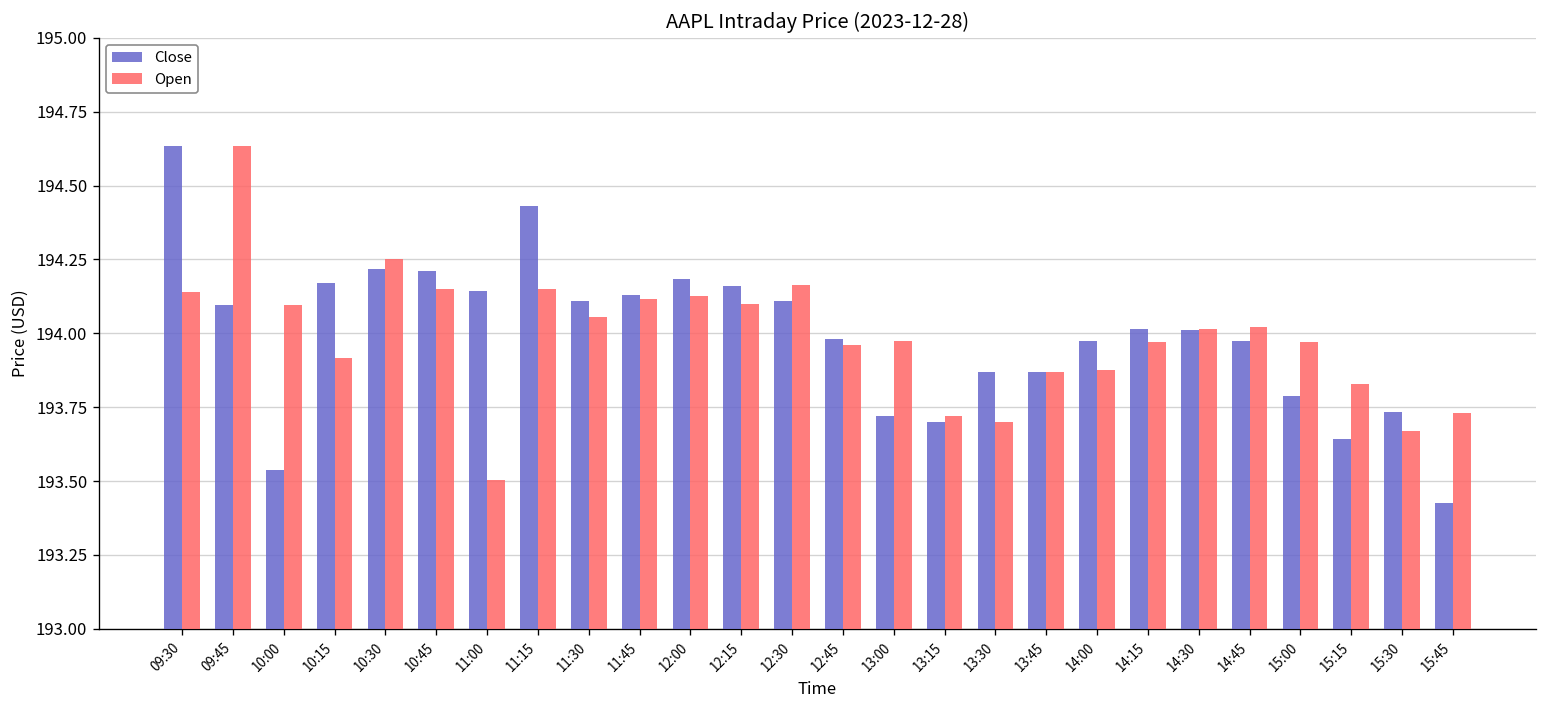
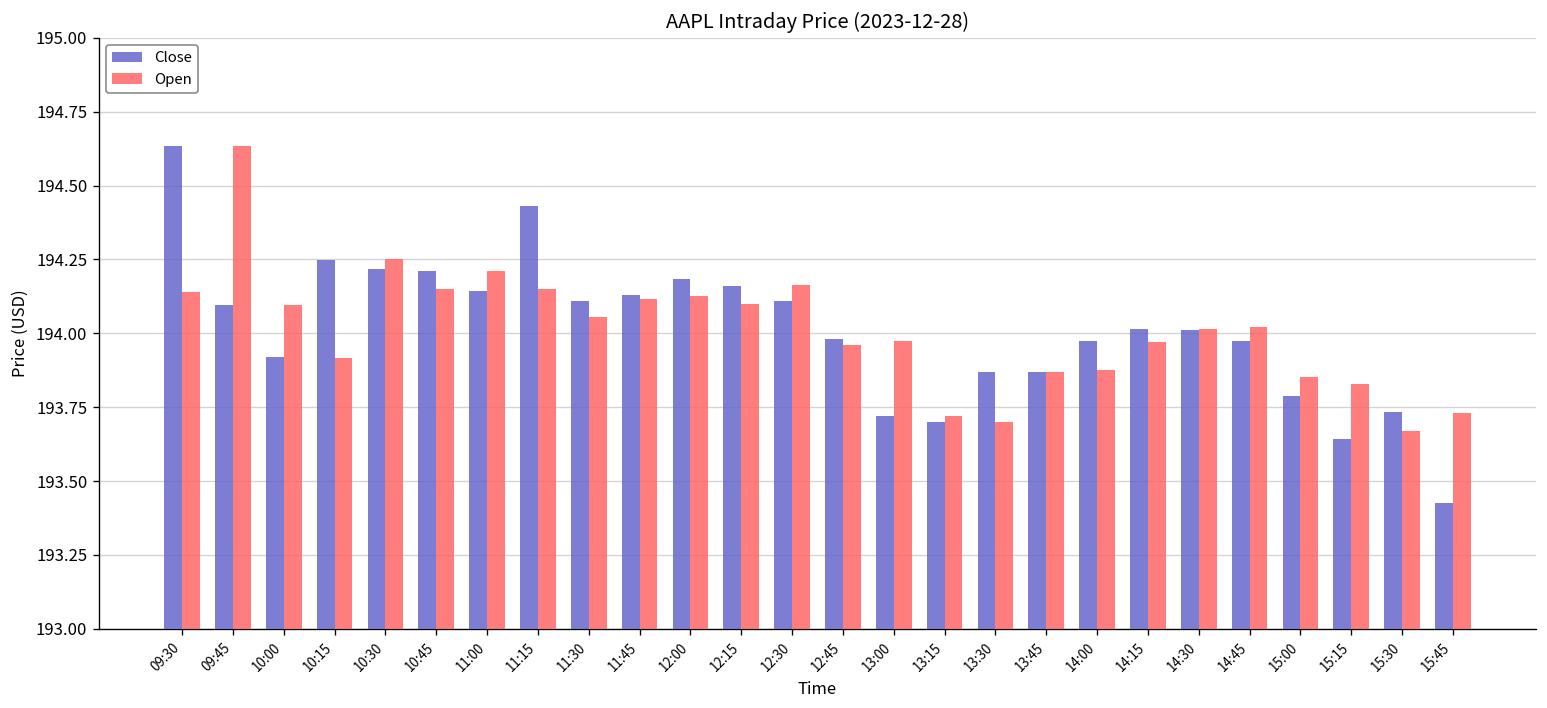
  {
    "Close": {
      "09:30": 194.63,
      "09:45": 194.10,
-     "10:00": 193.54,
-     "10:15": 194.17,
+     "10:00": 193.92,
+     "10:15": 194.25,
      "10:30": 194.22,
      "10:45": 194.21,
      "11:00": 194.14,
      "11:15": 194.43,
      "11:30": 194.11,
      "11:45": 194.13,
      "12:00": 194.18,
      "12:15": 194.16,
      "12:30": 194.11,
      "12:45": 193.98,
      "13:00": 193.72,
      "13:15": 193.70,
      "13:30": 193.87,
      "13:45": 193.87,
      "14:00": 193.98,
      "14:15": 194.01,
      "14:30": 194.01,
      "14:45": 193.97,
      "15:00": 193.79,
      "15:15": 193.64,
      "15:30": 193.74,
      "15:45": 193.43
    },
    "Open": {
      "09:30": 194.14,
      "09:45": 194.63,
      "10:00": 194.10,
      "10:15": 193.91,
      "10:30": 194.25,
      "10:45": 194.15,
-     "11:00": 193.50,
+     "11:00": 194.21,
      "11:15": 194.15,
      "11:30": 194.05,
      "11:45": 194.12,
      "12:00": 194.13,
      "12:15": 194.10,
      "12:30": 194.16,
      "12:45": 193.96,
      "13:00": 193.98,
      "13:15": 193.72,
      "13:30": 193.70,
      "13:45": 193.87,
      "14:00": 193.88,
      "14:15": 193.97,
      "14:30": 194.01,
      "14:45": 194.02,
-     "15:00": 193.97,
+     "15:00": 193.85,
      "15:15": 193.83,
      "15:30": 193.67,
      "15:45": 193.73
    }
  }
